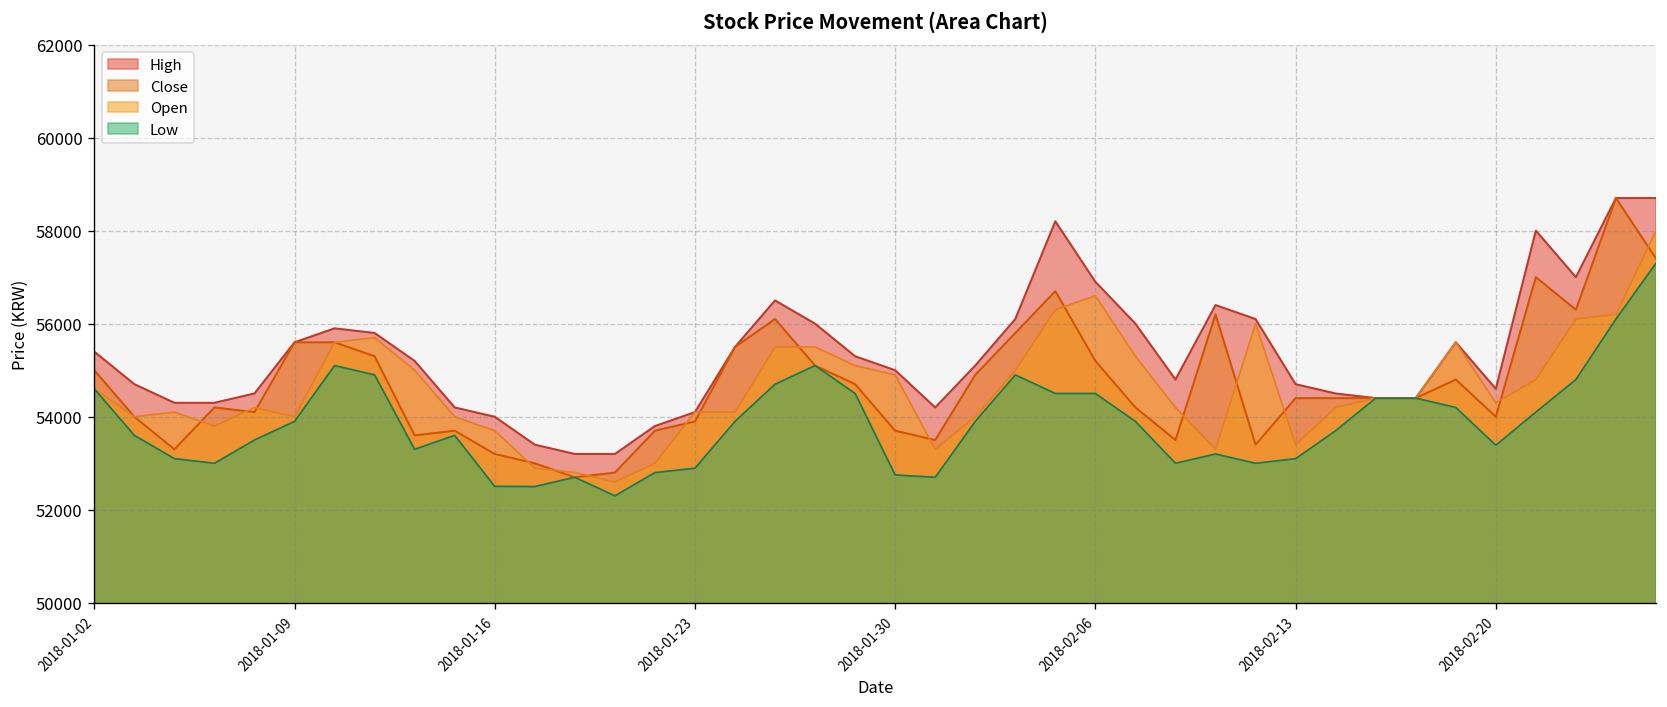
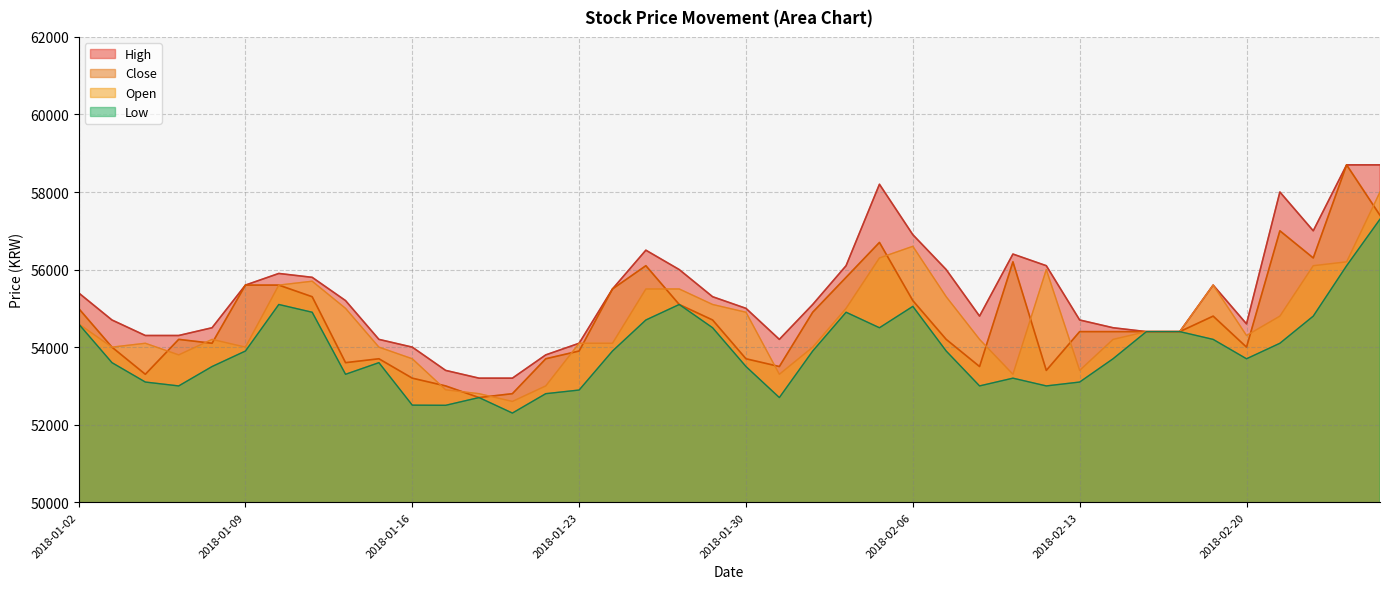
  {
    "Low": {
      "2018-01-09": 53900,
      "2018-01-16": 52500,
      "2018-01-23": 52900,
-     "2018-01-30": 52700,
-     "2018-02-06": 54500,
+     "2018-01-30": 53500,
+     "2018-02-06": 55100,
      "2018-02-13": 53100,
-     "2018-02-20": 53400
+     "2018-02-20": 53700
    }
  }
